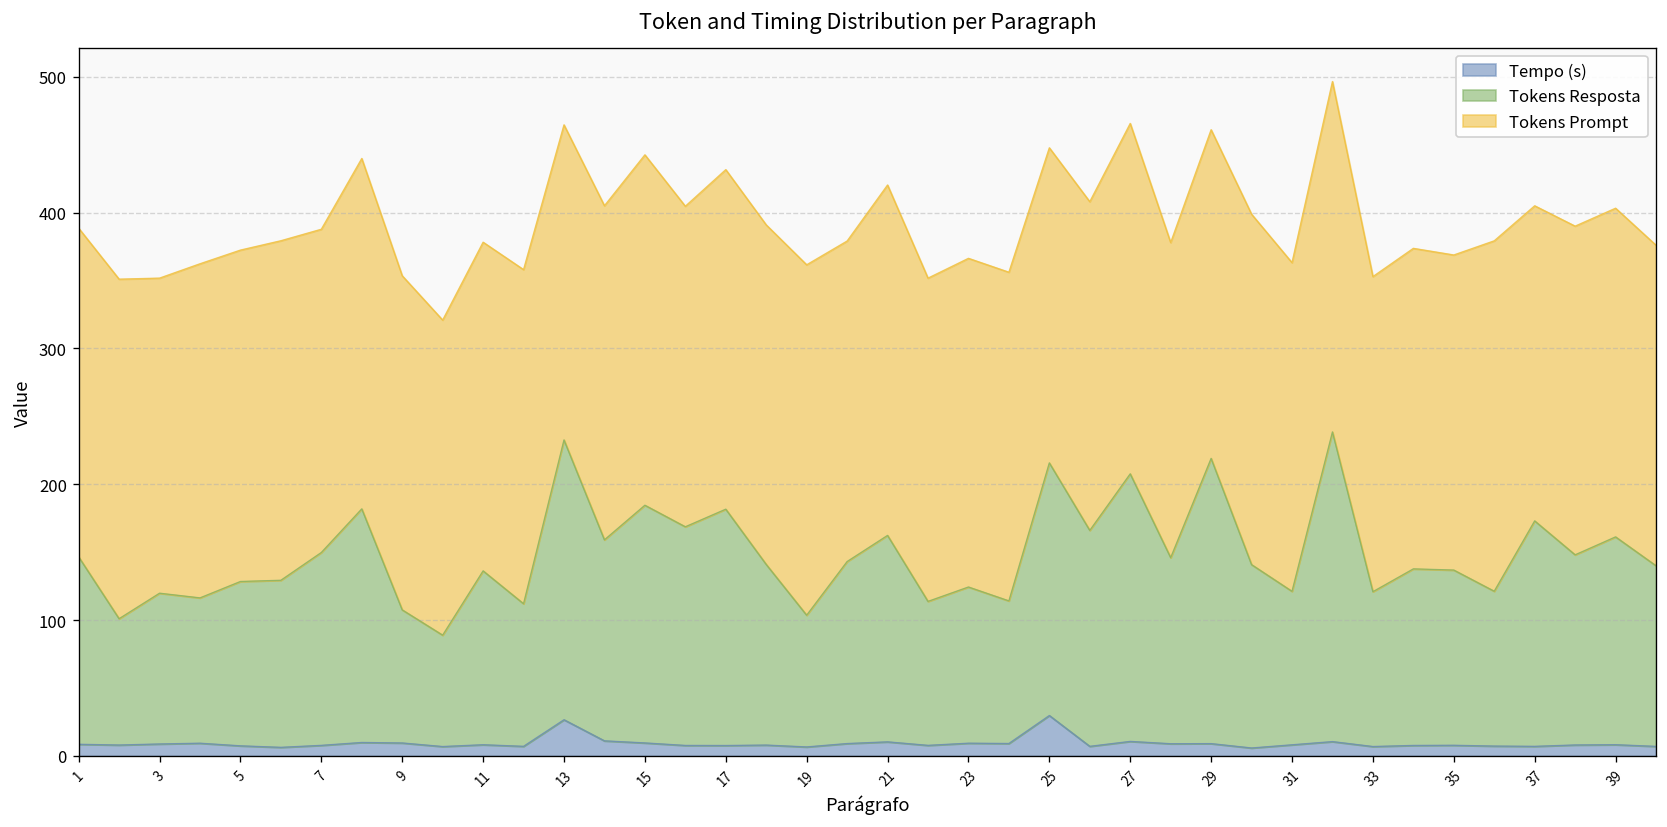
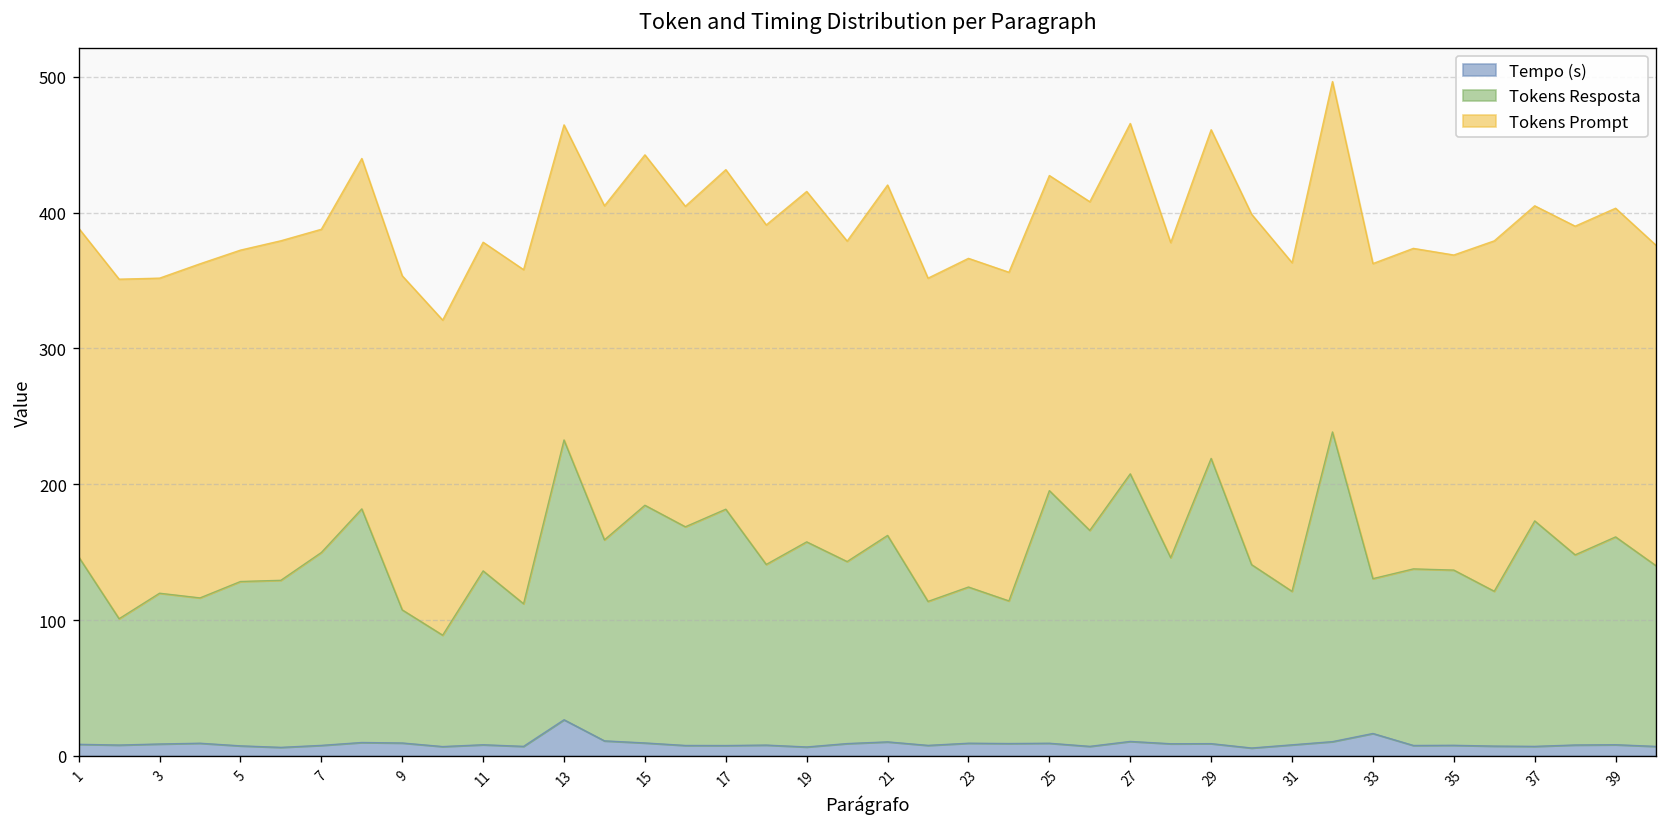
  {
    "Tempo (s)": {
      "1": 9,
      "3": 9,
      "5": 7,
      "7": 8,
      "9": 10,
      "11": 8,
      "13": 27,
      "15": 10,
      "17": 8,
      "19": 7,
      "21": 10,
      "23": 9,
-     "25": 30,
+     "25": 9,
      "27": 11,
      "29": 9,
      "31": 8,
-     "33": 7,
+     "33": 17,
      "35": 8,
      "37": 7,
      "39": 8
    },
    "Tokens Resposta": {
      "1": 138,
      "3": 111,
      "5": 121,
      "7": 142,
      "9": 98,
      "11": 128,
      "13": 206,
      "15": 175,
      "17": 174,
-     "19": 97,
+     "19": 151,
      "21": 152,
      "23": 115,
      "25": 186,
      "27": 197,
      "29": 210,
      "31": 113,
      "33": 114,
      "35": 129,
      "37": 166,
      "39": 153
    },
    "Tokens Prompt": {
      "1": 242,
      "3": 232,
      "5": 244,
      "7": 238,
      "9": 246,
      "11": 242,
      "13": 232,
      "15": 258,
      "17": 250,
      "19": 258,
      "21": 258,
      "23": 242,
      "25": 232,
      "27": 258,
      "29": 242,
      "31": 242,
      "33": 232,
      "35": 232,
      "37": 232,
      "39": 242
    }
  }
